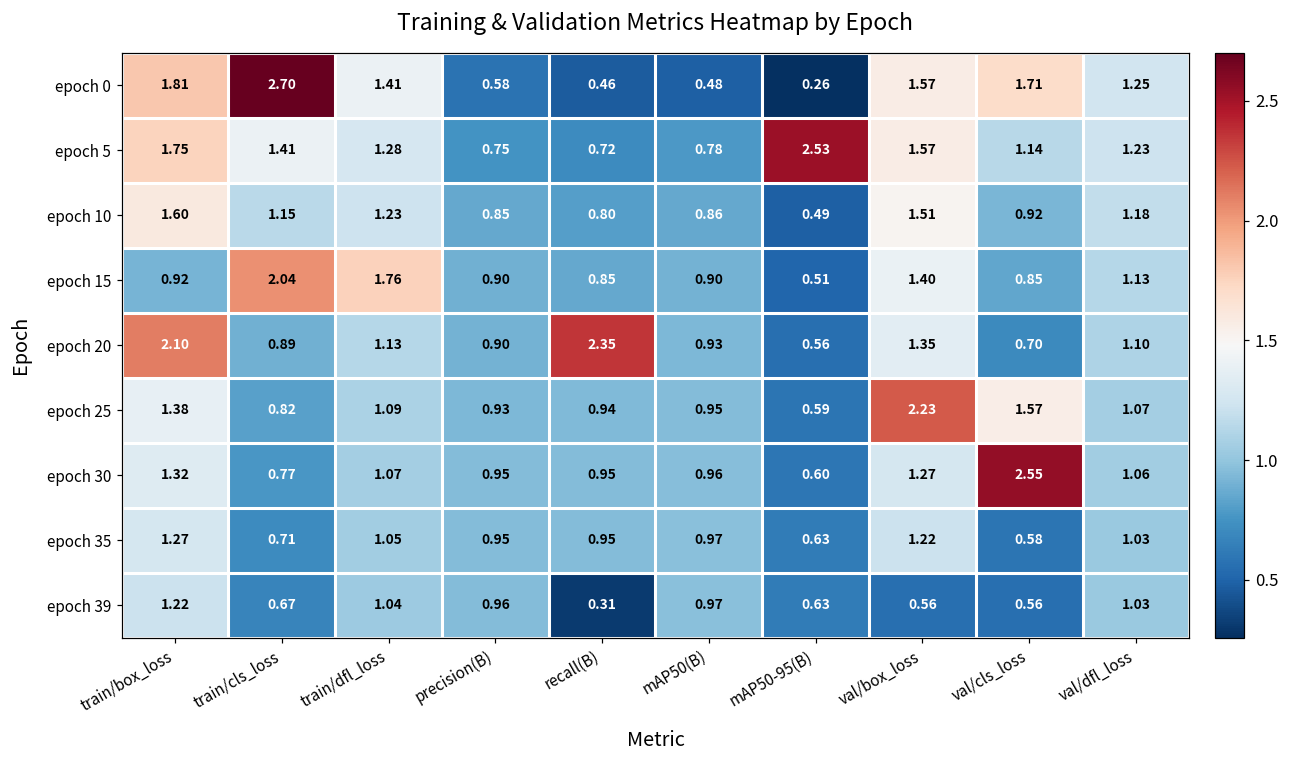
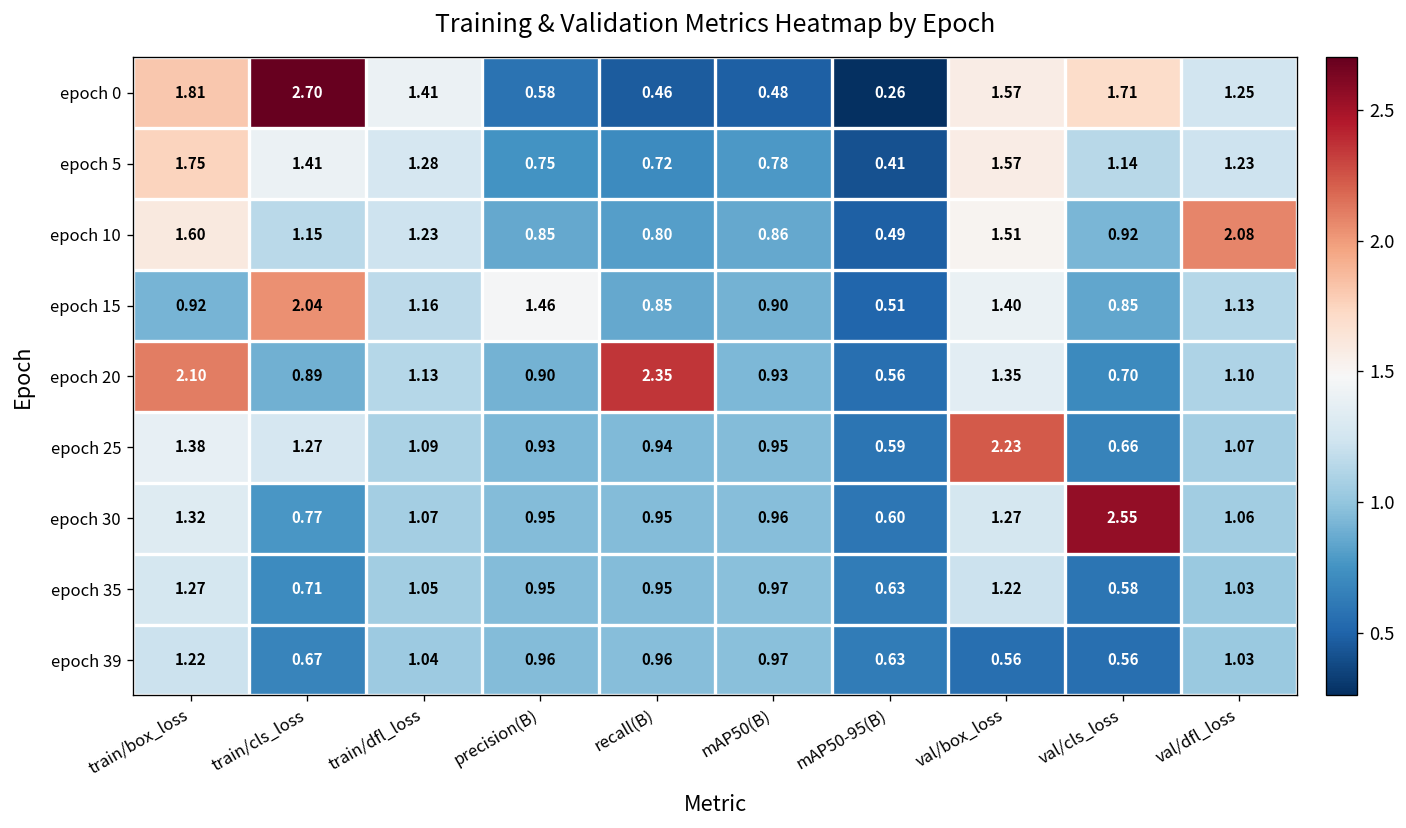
  {
    "epoch 0": {
      "train/box_loss": 1.81,
      "train/cls_loss": 2.70,
      "train/dfl_loss": 1.41,
      "precision(B)": 0.58,
      "recall(B)": 0.46,
      "mAP50(B)": 0.48,
      "mAP50-95(B)": 0.26,
      "val/box_loss": 1.57,
      "val/cls_loss": 1.71,
      "val/dfl_loss": 1.25
    },
    "epoch 5": {
      "train/box_loss": 1.75,
      "train/cls_loss": 1.41,
      "train/dfl_loss": 1.28,
      "precision(B)": 0.75,
      "recall(B)": 0.72,
      "mAP50(B)": 0.78,
-     "mAP50-95(B)": 2.53,
+     "mAP50-95(B)": 0.41,
      "val/box_loss": 1.57,
      "val/cls_loss": 1.14,
      "val/dfl_loss": 1.23
    },
    "epoch 10": {
      "train/box_loss": 1.60,
      "train/cls_loss": 1.15,
      "train/dfl_loss": 1.23,
      "precision(B)": 0.85,
      "recall(B)": 0.80,
      "mAP50(B)": 0.86,
      "mAP50-95(B)": 0.49,
      "val/box_loss": 1.51,
      "val/cls_loss": 0.92,
-     "val/dfl_loss": 1.18
+     "val/dfl_loss": 2.08
    },
    "epoch 15": {
      "train/box_loss": 0.92,
      "train/cls_loss": 2.04,
-     "train/dfl_loss": 1.76,
-     "precision(B)": 0.90,
+     "train/dfl_loss": 1.16,
+     "precision(B)": 1.46,
      "recall(B)": 0.85,
      "mAP50(B)": 0.90,
      "mAP50-95(B)": 0.51,
      "val/box_loss": 1.40,
      "val/cls_loss": 0.85,
      "val/dfl_loss": 1.13
    },
    "epoch 20": {
      "train/box_loss": 2.10,
      "train/cls_loss": 0.89,
      "train/dfl_loss": 1.13,
      "precision(B)": 0.90,
      "recall(B)": 2.35,
      "mAP50(B)": 0.93,
      "mAP50-95(B)": 0.56,
      "val/box_loss": 1.35,
      "val/cls_loss": 0.70,
      "val/dfl_loss": 1.10
    },
    "epoch 25": {
      "train/box_loss": 1.38,
-     "train/cls_loss": 0.82,
+     "train/cls_loss": 1.27,
      "train/dfl_loss": 1.09,
      "precision(B)": 0.93,
      "recall(B)": 0.94,
      "mAP50(B)": 0.95,
      "mAP50-95(B)": 0.59,
      "val/box_loss": 2.23,
-     "val/cls_loss": 1.57,
+     "val/cls_loss": 0.66,
      "val/dfl_loss": 1.07
    },
    "epoch 30": {
      "train/box_loss": 1.32,
      "train/cls_loss": 0.77,
      "train/dfl_loss": 1.07,
      "precision(B)": 0.95,
      "recall(B)": 0.95,
      "mAP50(B)": 0.96,
      "mAP50-95(B)": 0.60,
      "val/box_loss": 1.27,
      "val/cls_loss": 2.55,
      "val/dfl_loss": 1.06
    },
    "epoch 35": {
      "train/box_loss": 1.27,
      "train/cls_loss": 0.71,
      "train/dfl_loss": 1.05,
      "precision(B)": 0.95,
      "recall(B)": 0.95,
      "mAP50(B)": 0.97,
      "mAP50-95(B)": 0.63,
      "val/box_loss": 1.22,
      "val/cls_loss": 0.58,
      "val/dfl_loss": 1.03
    },
    "epoch 39": {
      "train/box_loss": 1.22,
      "train/cls_loss": 0.67,
      "train/dfl_loss": 1.04,
      "precision(B)": 0.96,
-     "recall(B)": 0.31,
+     "recall(B)": 0.96,
      "mAP50(B)": 0.97,
      "mAP50-95(B)": 0.63,
      "val/box_loss": 0.56,
      "val/cls_loss": 0.56,
      "val/dfl_loss": 1.03
    }
  }
